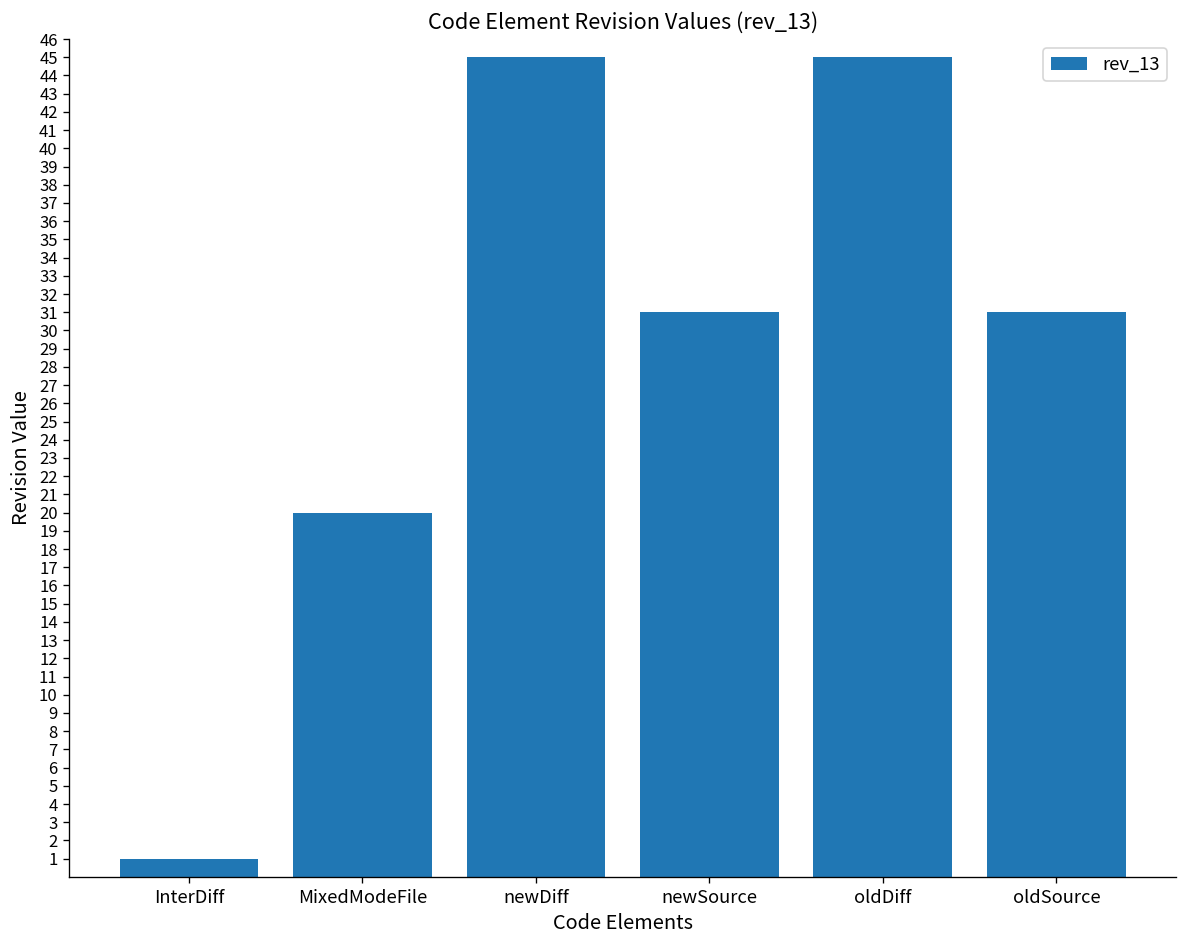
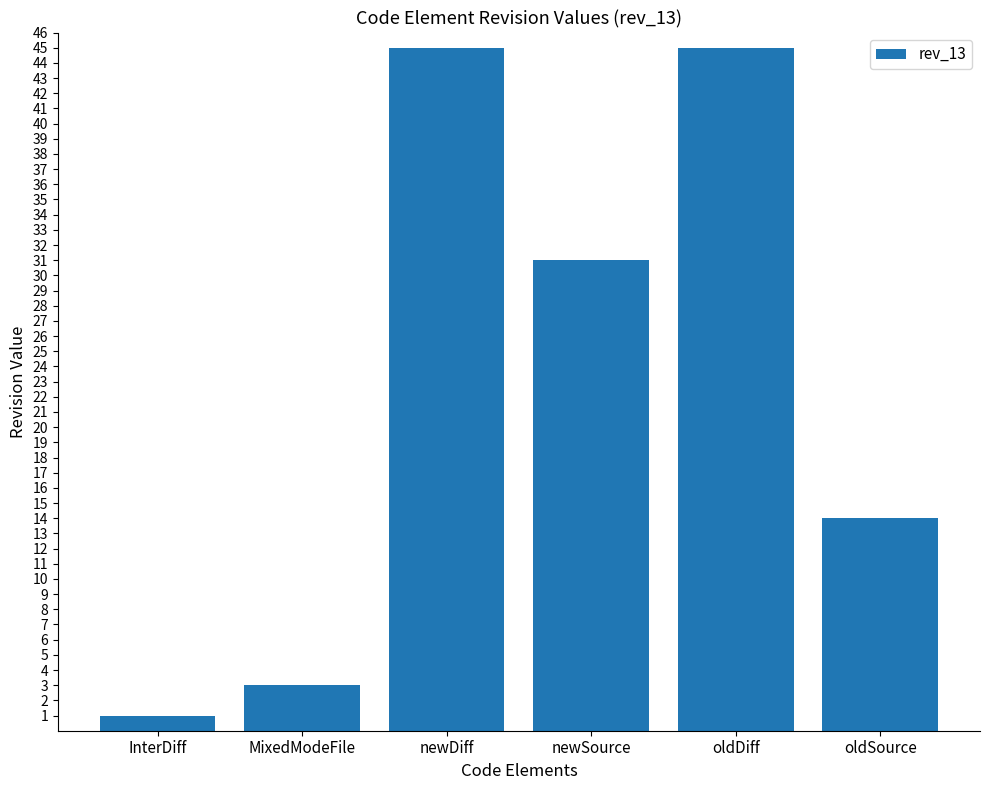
  {
    "InterDiff": 1,
-   "MixedModeFile": 20,
+   "MixedModeFile": 3,
    "newDiff": 45,
    "newSource": 31,
    "oldDiff": 45,
-   "oldSource": 31
+   "oldSource": 14
  }
